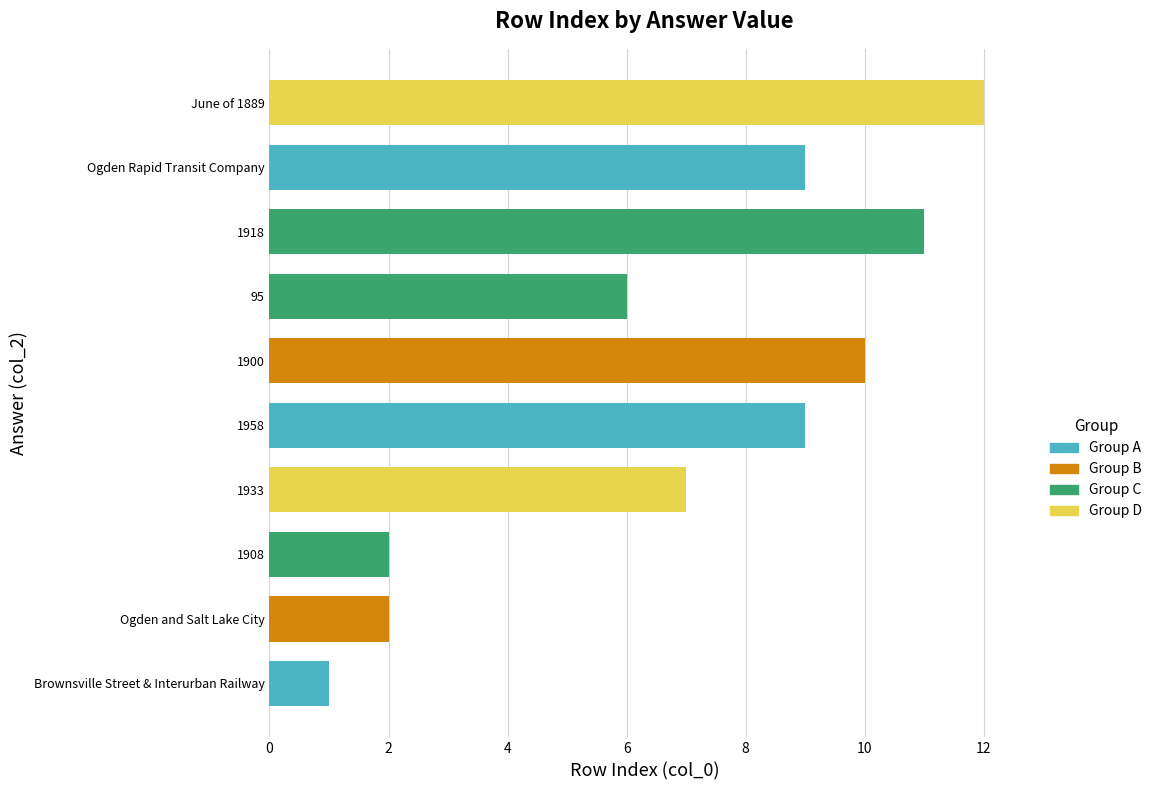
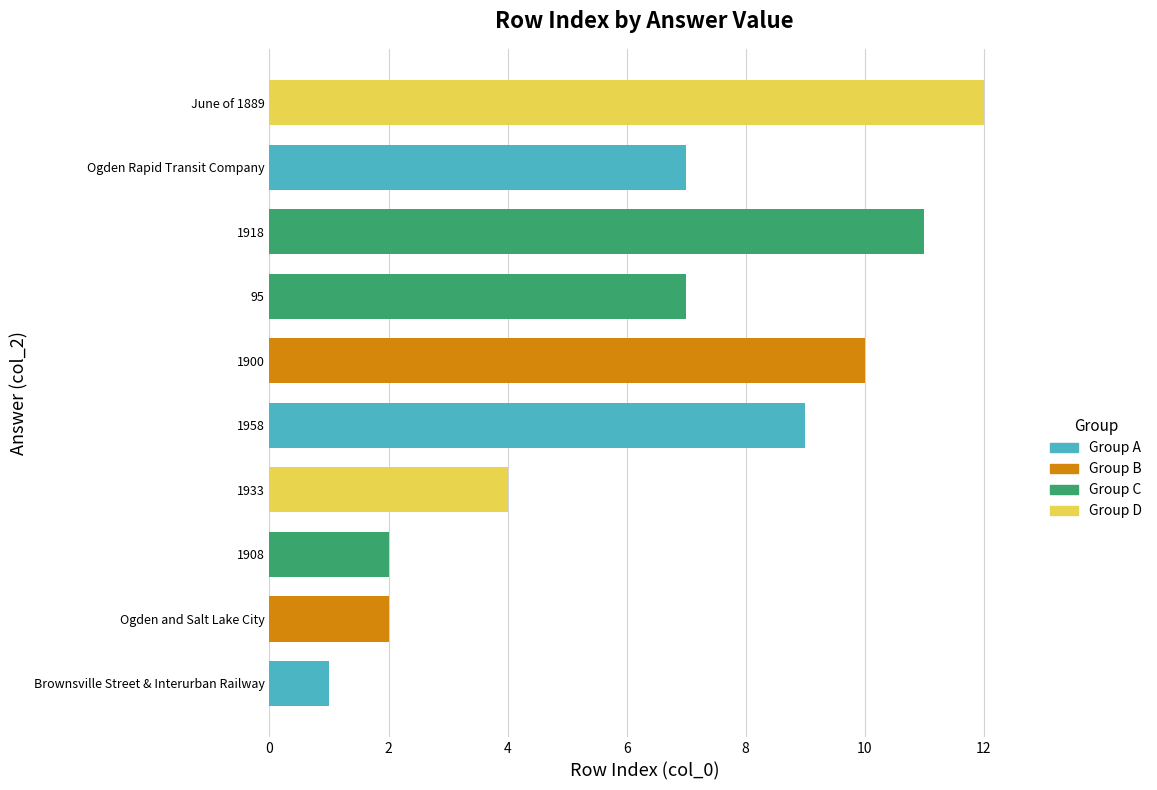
  {
    "June of 1889": 12,
-   "Ogden Rapid Transit Company": 9,
-   "95": 6,
+   "Ogden Rapid Transit Company": 7,
+   "95": 7,
    "1958": 9,
-   "1933": 7,
+   "1933": 4,
    "1908": 2,
    "Ogden and Salt Lake City": 2,
    "Brownsville Street & Interurban Railway": 1
  }
